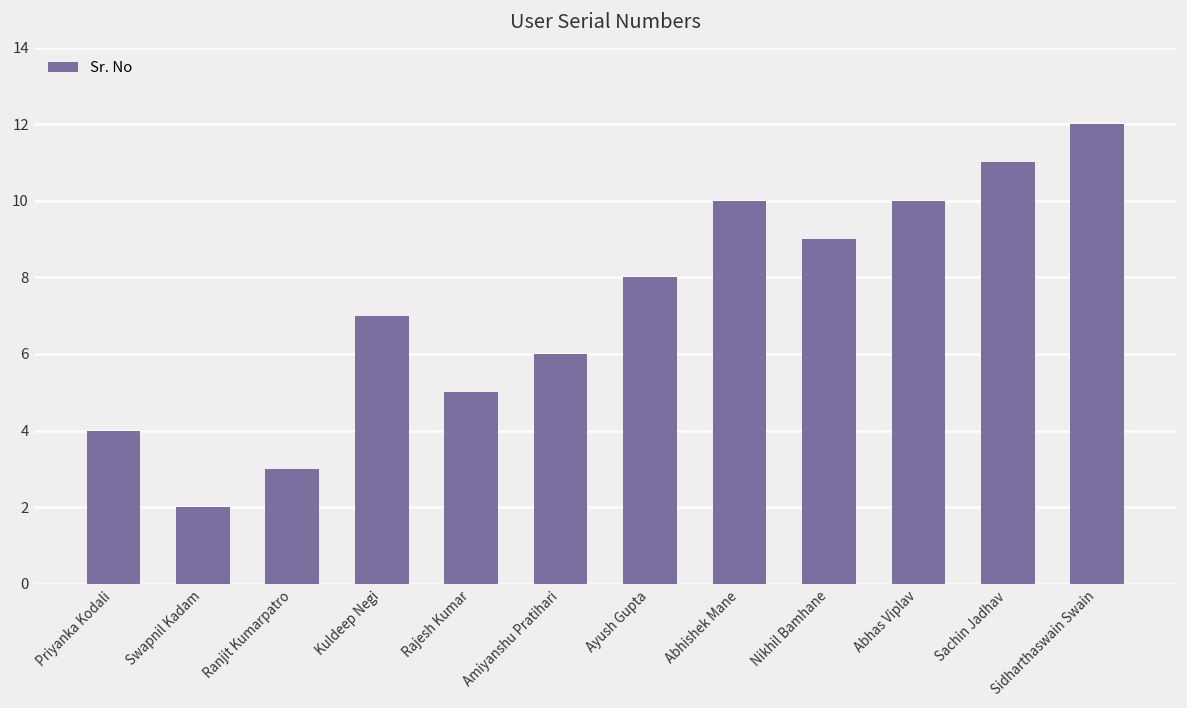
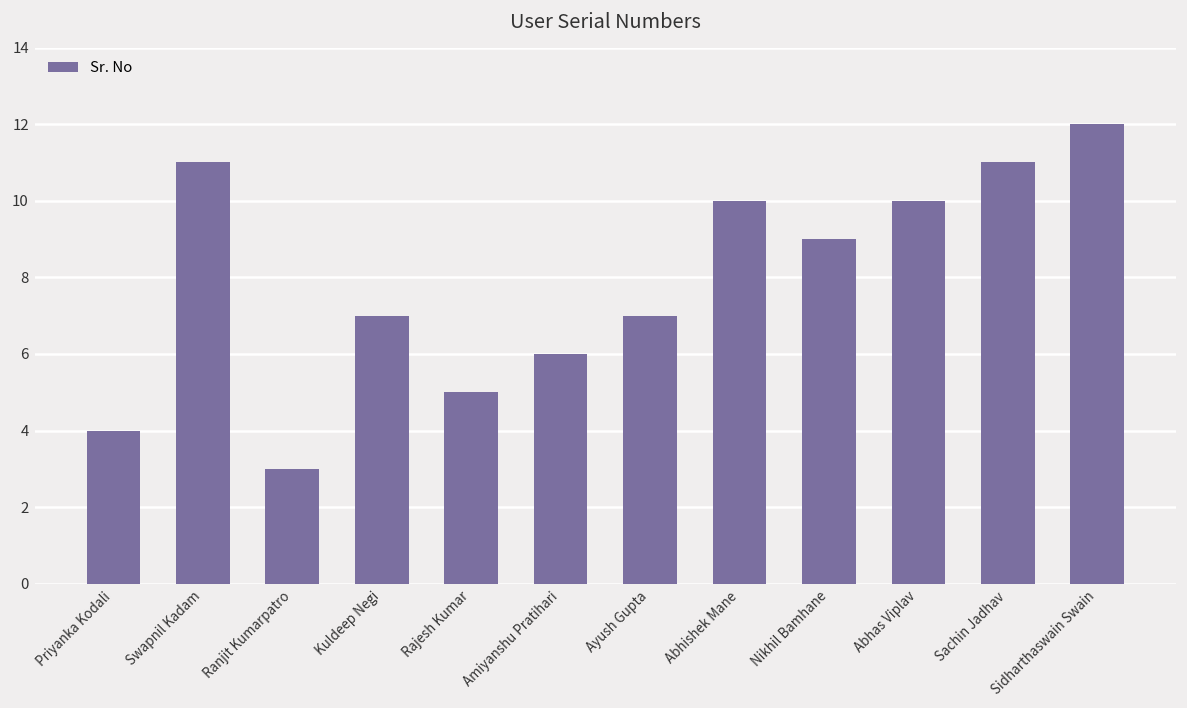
  {
    "Priyanka Kodali": 4,
-   "Swapnil Kadam": 2,
+   "Swapnil Kadam": 11,
    "Ranjit Kumarpatro": 3,
    "Kuldeep Negi": 7,
    "Rajesh Kumar": 5,
    "Amiyanshu Pratihari": 6,
-   "Ayush Gupta": 8,
+   "Ayush Gupta": 7,
    "Abhishek Mane": 10,
    "Nikhil Bamhane": 9,
    "Abhas Viplav": 10,
    "Sachin Jadhav": 11,
    "Sidharthaswain Swain": 12
  }
